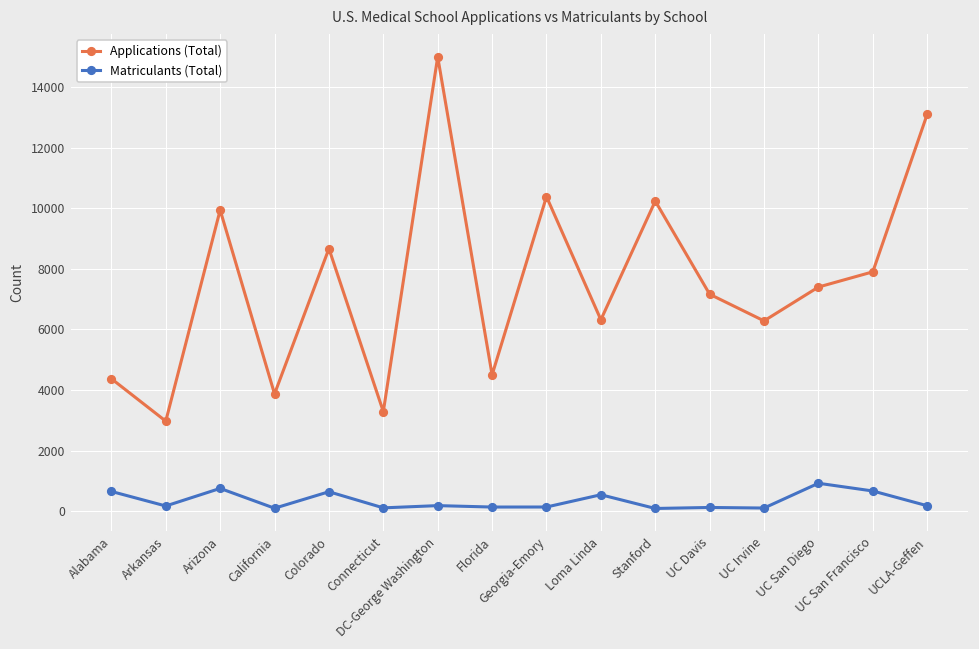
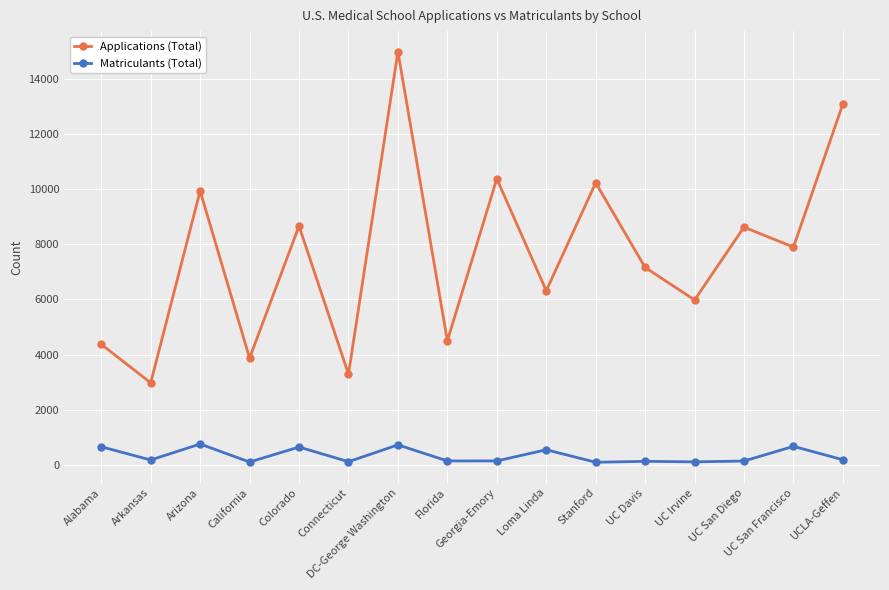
  {
    "Applications (Total)": {
      "Alabama": 4400,
      "Arkansas": 3000,
      "Arizona": 9900,
      "California": 3900,
      "Colorado": 8700,
      "Connecticut": 3300,
      "DC-George Washington": 15000,
      "Florida": 4500,
      "Georgia-Emory": 10400,
      "Loma Linda": 6300,
      "Stanford": 10200,
      "UC Davis": 7200,
-     "UC Irvine": 6300,
-     "UC San Diego": 7400,
+     "UC Irvine": 6000,
+     "UC San Diego": 8600,
      "UC San Francisco": 7900,
      "UCLA-Geffen": 13100
    },
    "Matriculants (Total)": {
      "Alabama": 700,
      "Arkansas": 200,
      "Arizona": 800,
      "California": 100,
      "Colorado": 600,
      "Connecticut": 100,
-     "DC-George Washington": 200,
+     "DC-George Washington": 700,
      "Florida": 100,
      "Georgia-Emory": 100,
      "Loma Linda": 500,
      "Stanford": 100,
      "UC Davis": 100,
      "UC Irvine": 100,
-     "UC San Diego": 900,
+     "UC San Diego": 100,
      "UC San Francisco": 700,
      "UCLA-Geffen": 200
    }
  }
